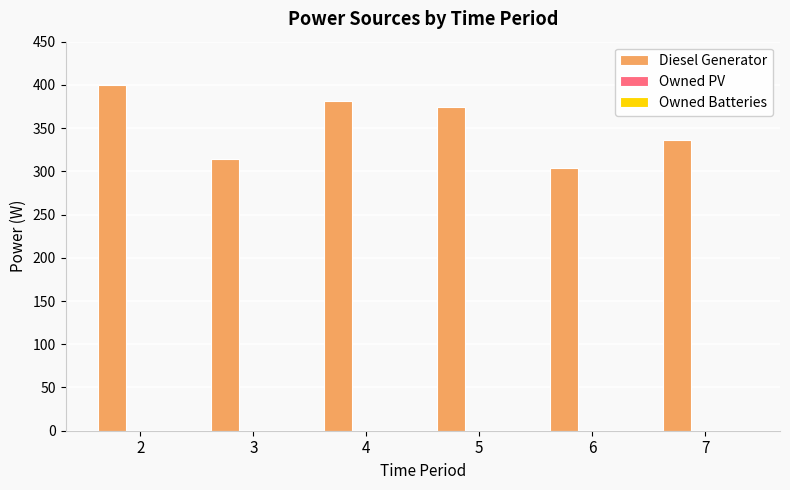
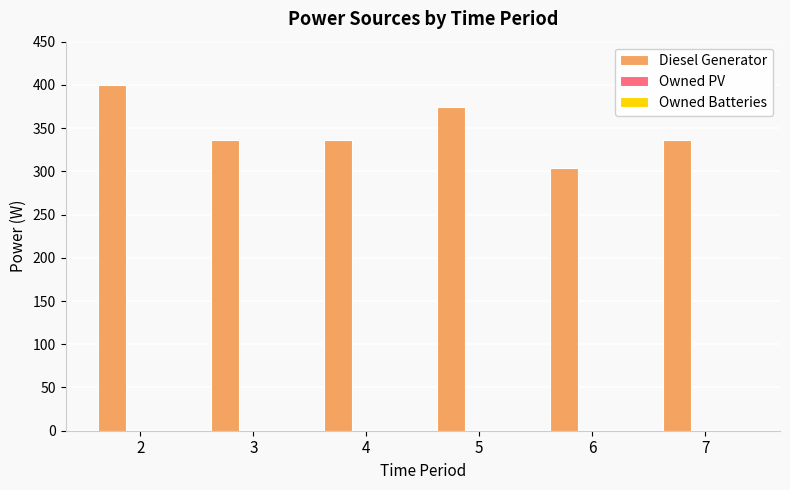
  {
    "Diesel Generator": {
      "2": 400,
-     "3": 310,
-     "4": 380,
+     "3": 340,
+     "4": 340,
      "5": 380,
      "6": 300,
      "7": 340
    },
    "Owned PV": {
      "2": 0,
      "3": 0,
      "4": 0,
      "5": 0,
      "6": 0,
      "7": 0
    },
    "Owned Batteries": {
      "2": 0,
      "3": 0,
      "4": 0,
      "5": 0,
      "6": 0,
      "7": 0
    }
  }
